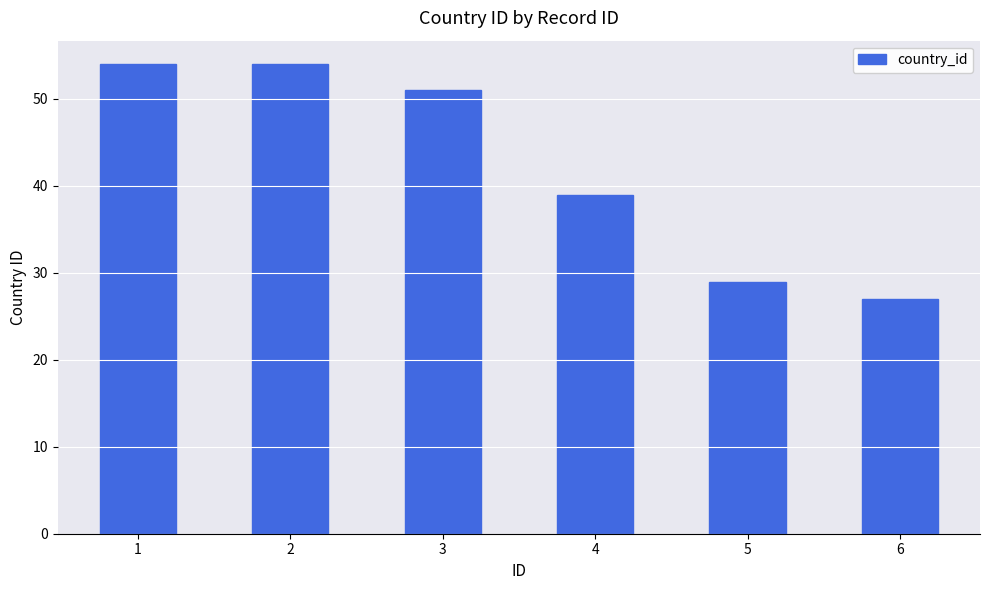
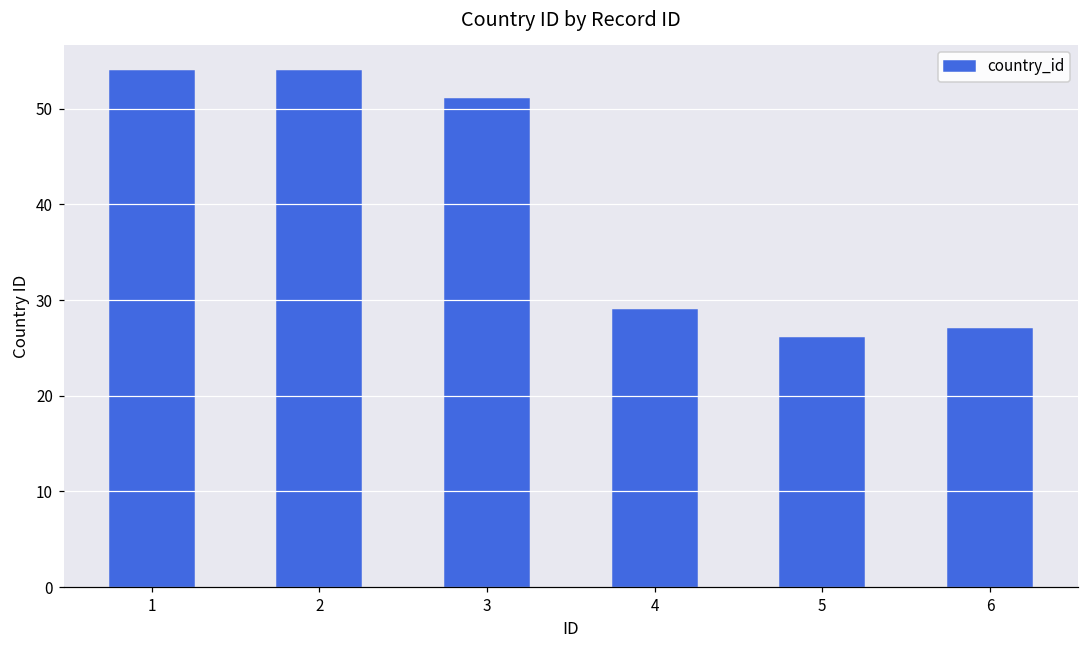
  {
    "1": 54,
    "2": 54,
    "3": 51,
-   "4": 39,
-   "5": 29,
+   "4": 29,
+   "5": 26,
    "6": 27
  }
